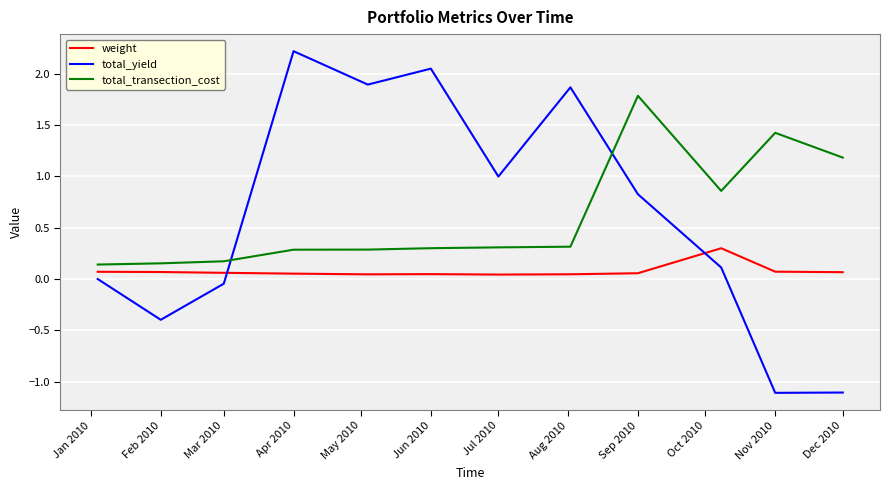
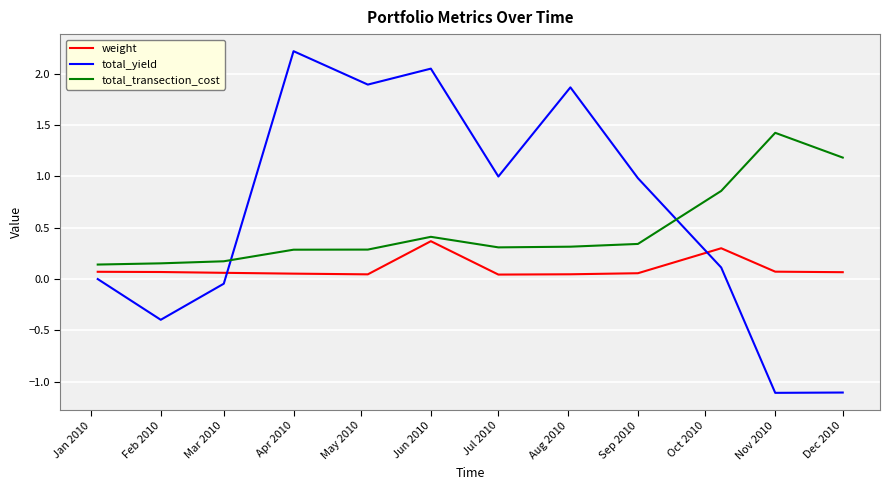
  {
    "weight": {
      "Feb 2010": 0.07,
      "Mar 2010": 0.06,
      "Apr 2010": 0.05,
-     "Jun 2010": 0.05,
+     "Jun 2010": 0.37,
      "Jul 2010": 0.04,
      "Sep 2010": 0.06,
      "Nov 2010": 0.07,
      "Dec 2010": 0.07
    },
    "total_yield": {
      "Feb 2010": -0.40,
      "Mar 2010": -0.05,
      "Apr 2010": 2.22,
      "Jun 2010": 2.05,
      "Jul 2010": 1.00,
-     "Sep 2010": 0.83,
+     "Sep 2010": 0.98,
      "Nov 2010": -1.11,
      "Dec 2010": -1.11
    },
    "total_transection_cost": {
      "Feb 2010": 0.15,
      "Mar 2010": 0.17,
      "Apr 2010": 0.29,
-     "Jun 2010": 0.30,
+     "Jun 2010": 0.41,
      "Jul 2010": 0.31,
-     "Sep 2010": 1.79,
+     "Sep 2010": 0.34,
      "Nov 2010": 1.43,
      "Dec 2010": 1.18
    }
  }
